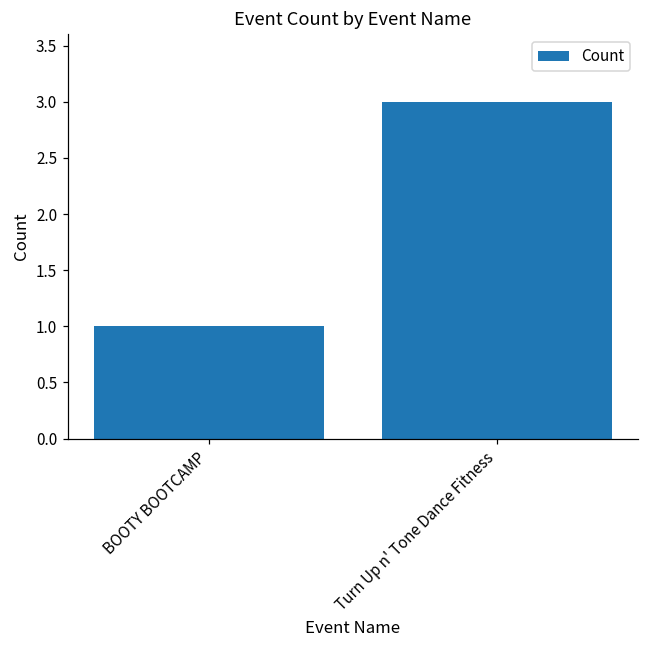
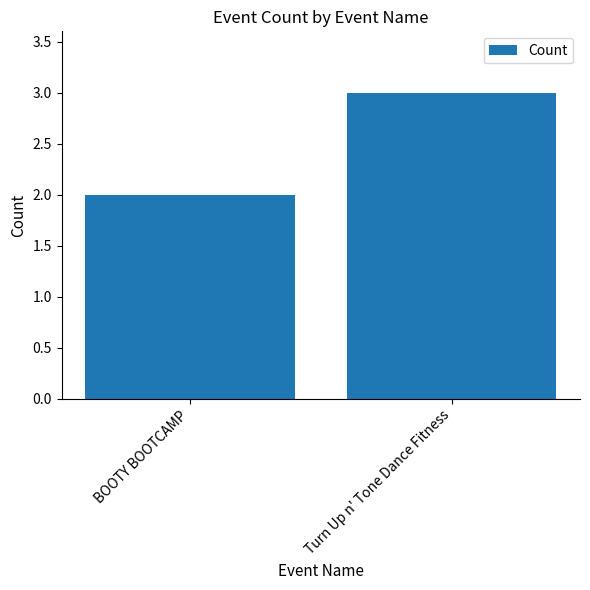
  {
-   "BOOTY BOOTCAMP": 1,
+   "BOOTY BOOTCAMP": 2,
    "Turn Up n' Tone Dance Fitness": 3
  }
